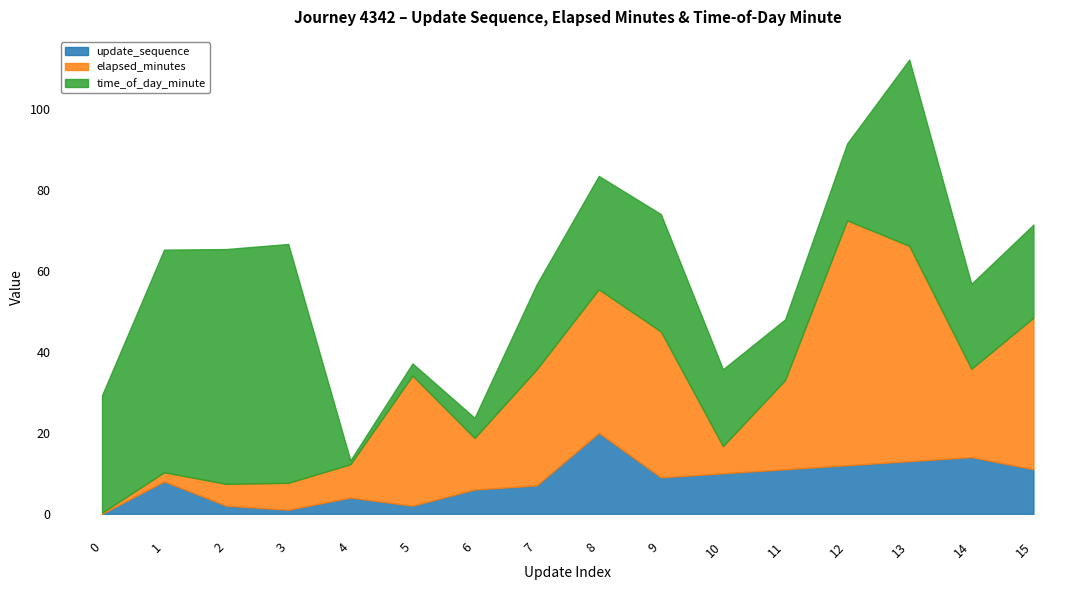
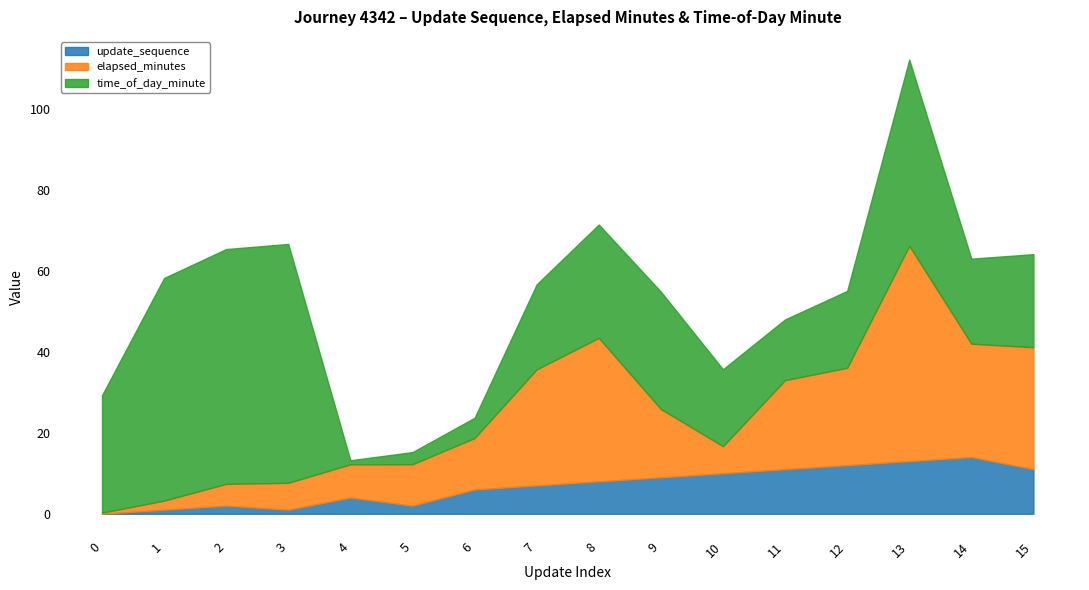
  {
    "update_sequence": {
-     "1": 8,
+     "1": 1,
      "2": 2,
      "3": 1,
      "4": 4,
      "5": 2,
      "6": 6,
      "7": 7,
-     "8": 20,
+     "8": 8,
      "9": 9,
      "10": 10,
      "11": 11,
      "12": 12,
      "13": 13,
      "14": 14,
      "15": 11
    },
    "elapsed_minutes": {
      "1": 2,
      "2": 5,
      "3": 7,
      "4": 8,
-     "5": 32,
+     "5": 10,
      "6": 13,
      "7": 29,
      "8": 35,
-     "9": 36,
+     "9": 17,
      "10": 7,
      "11": 22,
-     "12": 60,
+     "12": 24,
      "13": 53,
-     "14": 22,
-     "15": 37
+     "14": 28,
+     "15": 30
    },
    "time_of_day_minute": {
      "0": 29,
      "1": 55,
      "2": 58,
      "3": 59,
      "4": 1,
      "5": 3,
      "6": 5,
      "7": 21,
      "8": 28,
      "9": 29,
      "10": 19,
      "11": 15,
      "12": 19,
      "13": 46,
      "14": 21,
      "15": 23
    }
  }
